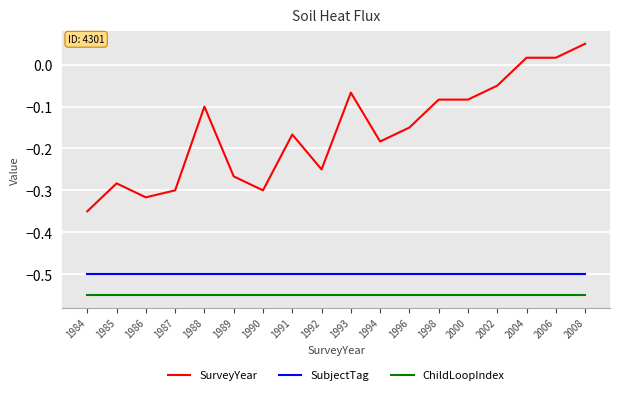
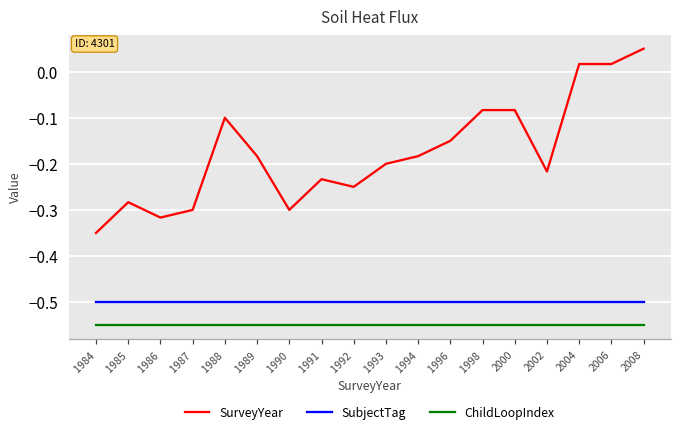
  {
    "SurveyYear": {
      "1984": -0.35,
      "1985": -0.28,
      "1986": -0.32,
      "1987": -0.30,
      "1988": -0.10,
-     "1989": -0.27,
+     "1989": -0.18,
      "1990": -0.30,
-     "1991": -0.17,
+     "1991": -0.23,
      "1992": -0.25,
-     "1993": -0.07,
+     "1993": -0.20,
      "1994": -0.18,
      "1996": -0.15,
      "1998": -0.08,
      "2000": -0.08,
-     "2002": -0.05,
+     "2002": -0.22,
      "2004": 0.02,
      "2006": 0.02,
      "2008": 0.05
    },
    "SubjectTag": {
      "1984": -0.50,
      "1985": -0.50,
      "1986": -0.50,
      "1987": -0.50,
      "1988": -0.50,
      "1989": -0.50,
      "1990": -0.50,
      "1991": -0.50,
      "1992": -0.50,
      "1993": -0.50,
      "1994": -0.50,
      "1996": -0.50,
      "1998": -0.50,
      "2000": -0.50,
      "2002": -0.50,
      "2004": -0.50,
      "2006": -0.50,
      "2008": -0.50
    },
    "ChildLoopIndex": {
      "1984": -0.55,
      "1985": -0.55,
      "1986": -0.55,
      "1987": -0.55,
      "1988": -0.55,
      "1989": -0.55,
      "1990": -0.55,
      "1991": -0.55,
      "1992": -0.55,
      "1993": -0.55,
      "1994": -0.55,
      "1996": -0.55,
      "1998": -0.55,
      "2000": -0.55,
      "2002": -0.55,
      "2004": -0.55,
      "2006": -0.55,
      "2008": -0.55
    }
  }
